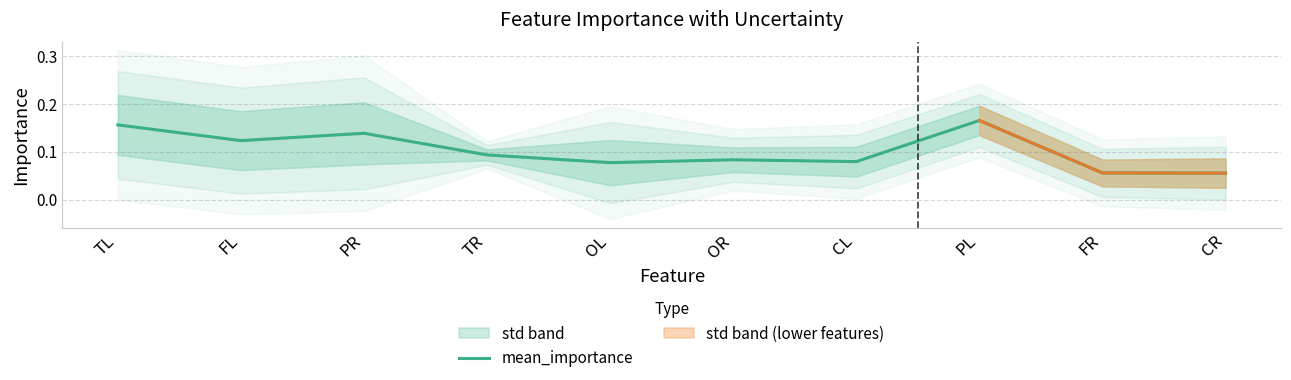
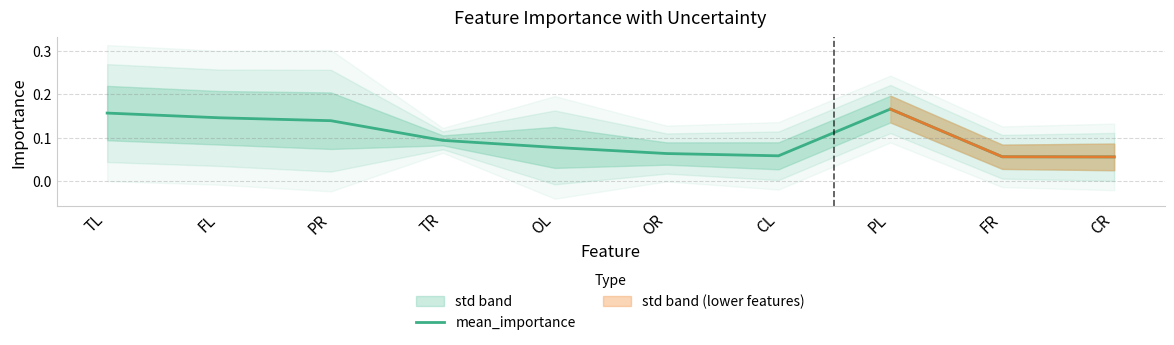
  {
    "mean_importance": {
      "TL": 0.16,
-     "FL": 0.12,
+     "FL": 0.15,
      "PR": 0.14,
      "TR": 0.09,
      "OL": 0.08,
-     "OR": 0.08,
-     "CL": 0.08
+     "OR": 0.06,
+     "CL": 0.06
    }
  }
